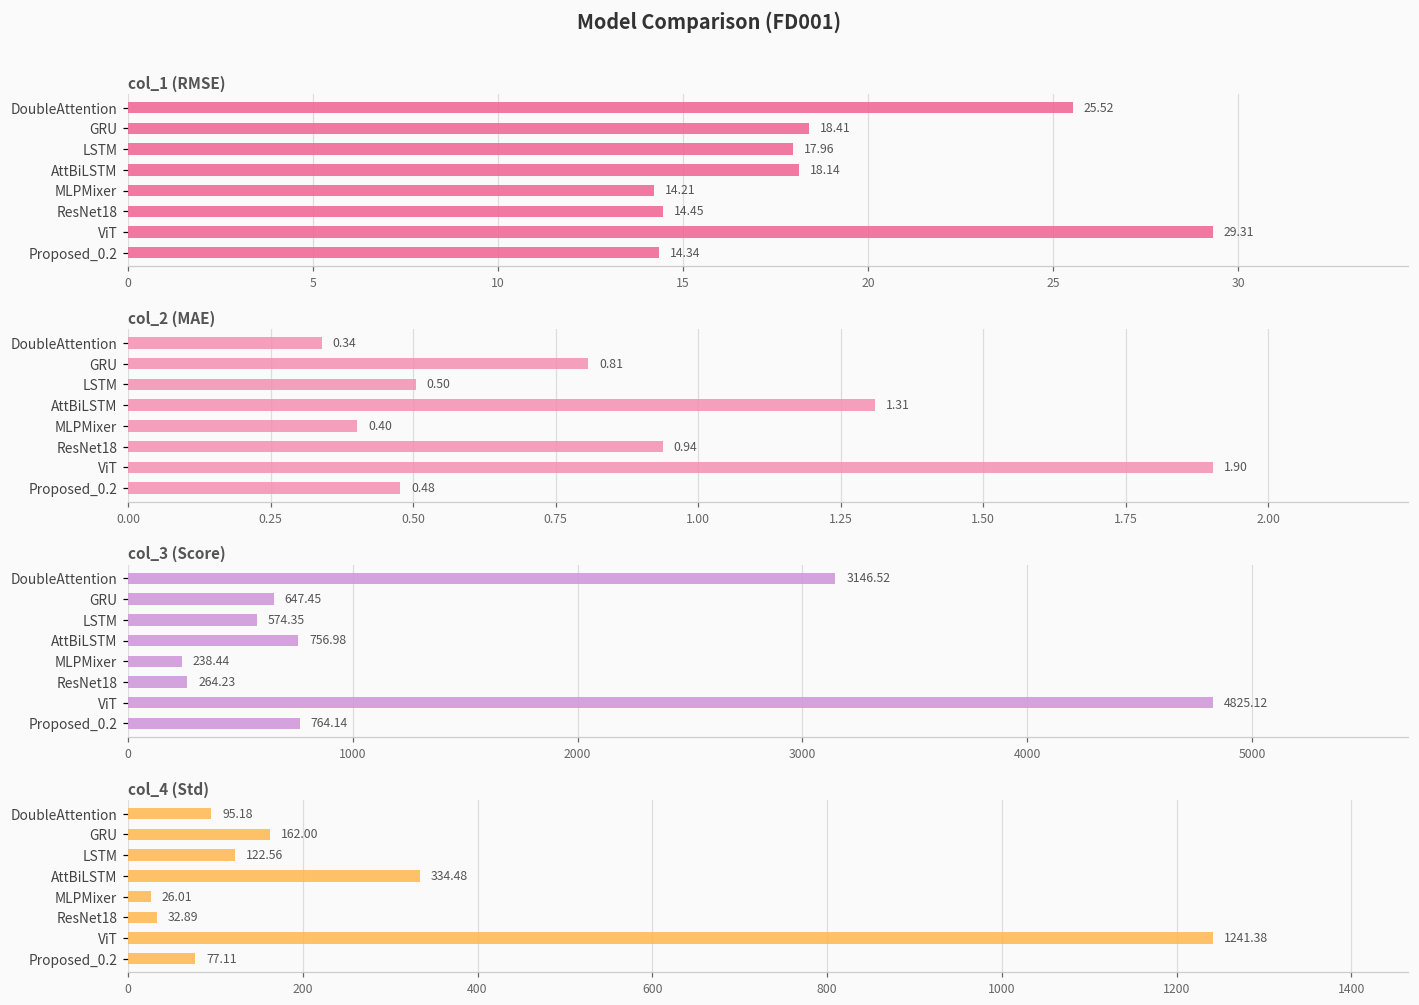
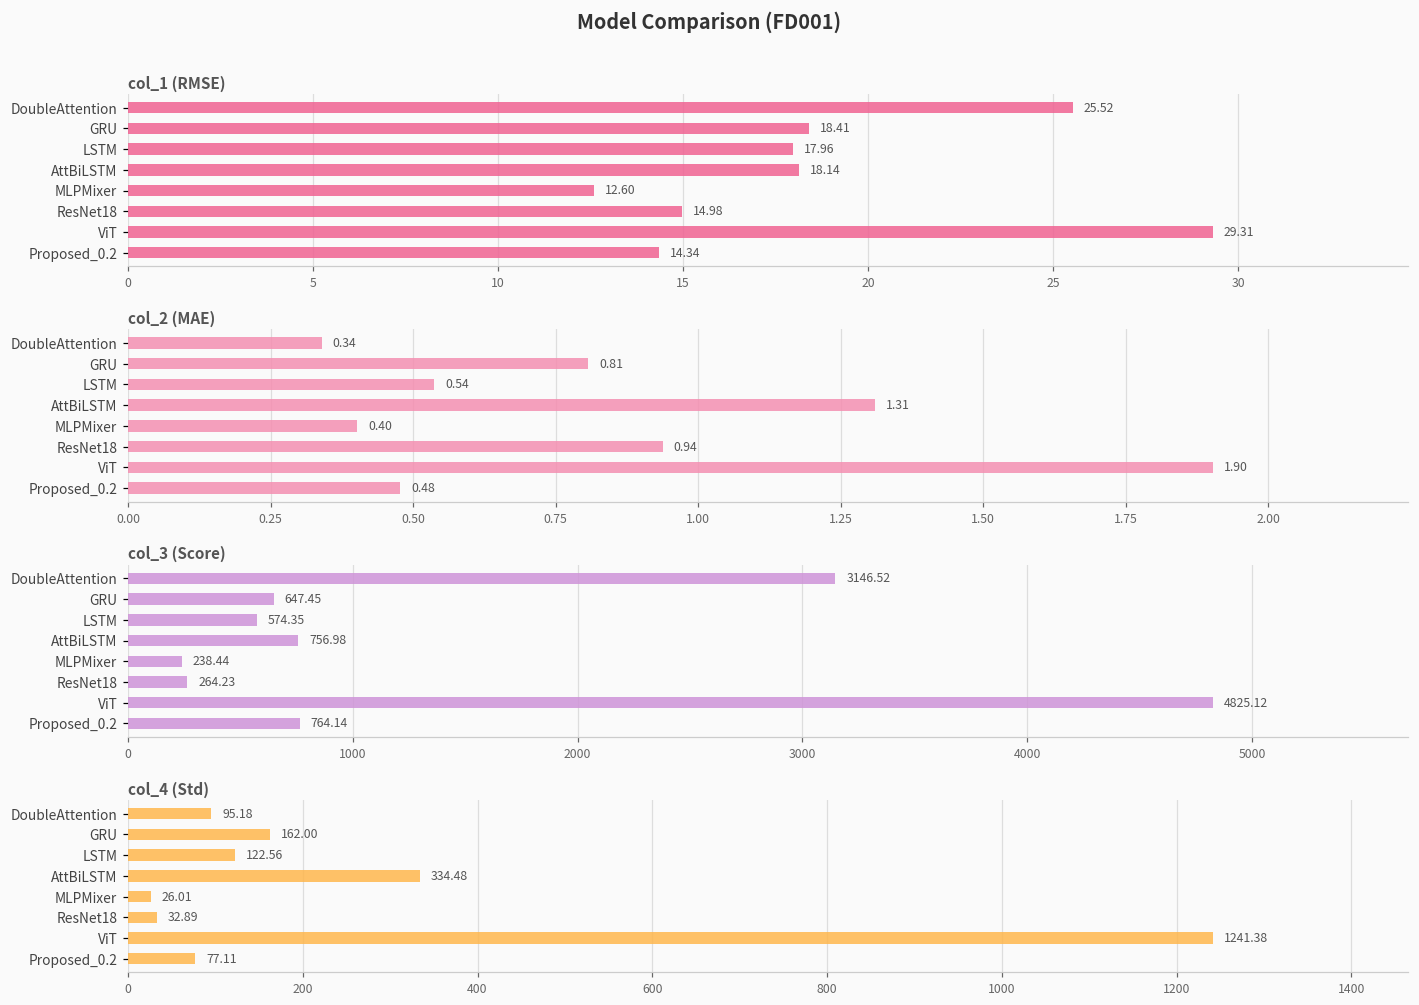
  {
    "col_1 (RMSE)": {
      "DoubleAttention": 25.52,
      "GRU": 18.41,
      "LSTM": 17.96,
      "AttBiLSTM": 18.14,
-     "MLPMixer": 14.21,
-     "ResNet18": 14.45,
+     "MLPMixer": 12.60,
+     "ResNet18": 14.98,
      "ViT": 29.31,
      "Proposed_0.2": 14.34
    },
    "col_2 (MAE)": {
      "DoubleAttention": 0.34,
      "GRU": 0.81,
-     "LSTM": 0.50,
+     "LSTM": 0.54,
      "AttBiLSTM": 1.31,
      "MLPMixer": 0.40,
      "ResNet18": 0.94,
      "ViT": 1.90,
      "Proposed_0.2": 0.48
    },
    "col_3 (Score)": {
      "DoubleAttention": 3146.52,
      "GRU": 647.45,
      "LSTM": 574.35,
      "AttBiLSTM": 756.98,
      "MLPMixer": 238.44,
      "ResNet18": 264.23,
      "ViT": 4825.12,
      "Proposed_0.2": 764.14
    },
    "col_4 (Std)": {
      "DoubleAttention": 95.18,
      "GRU": 162.00,
      "LSTM": 122.56,
      "AttBiLSTM": 334.48,
      "MLPMixer": 26.01,
      "ResNet18": 32.89,
      "ViT": 1241.38,
      "Proposed_0.2": 77.11
    }
  }
